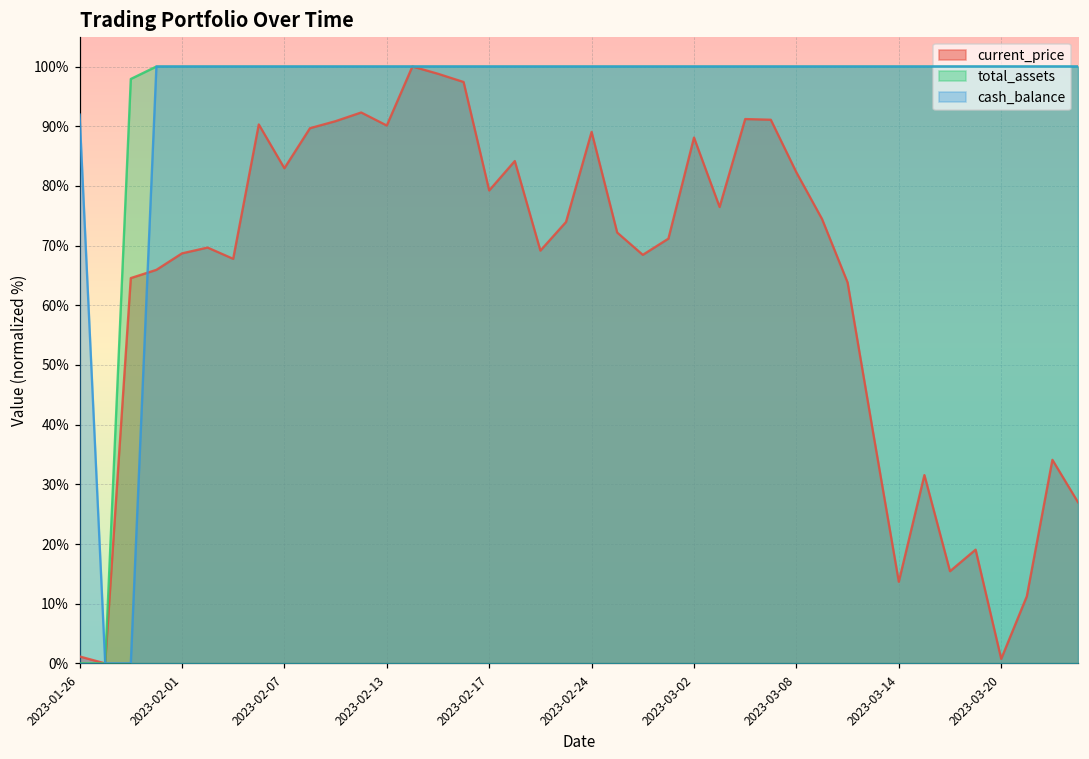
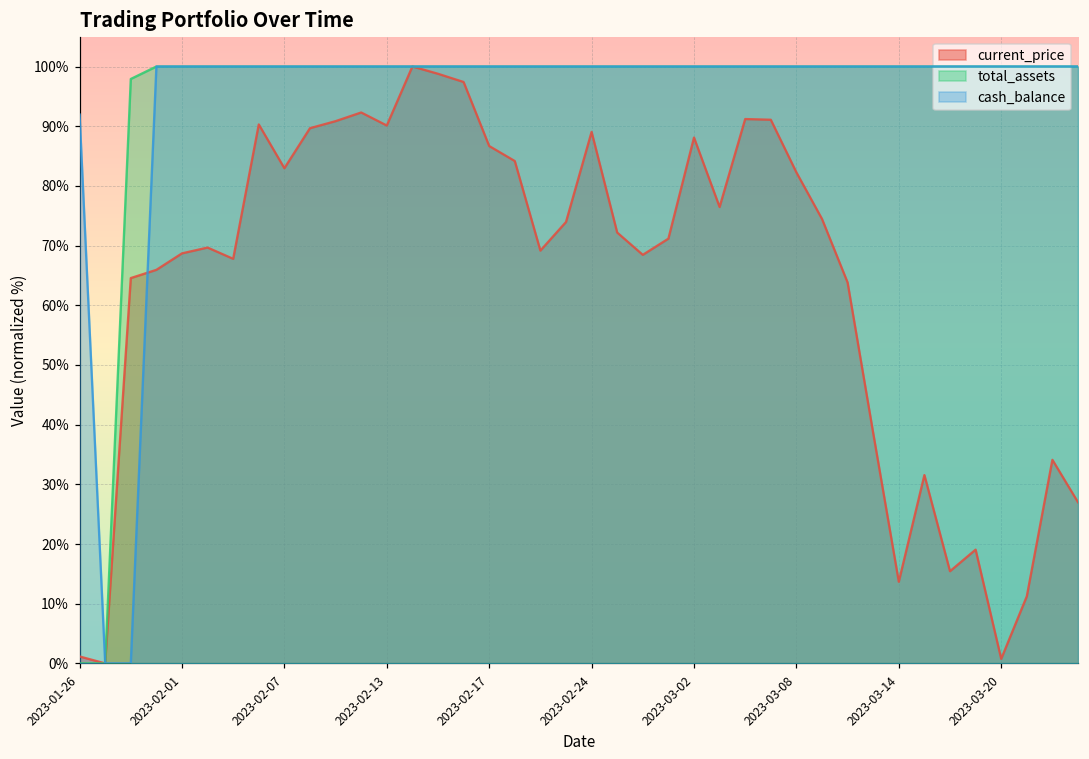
  {
    "current_price": {
      "2023-01-26": "1%",
      "2023-02-01": "69%",
      "2023-02-07": "83%",
      "2023-02-13": "90%",
-     "2023-02-17": "79%",
+     "2023-02-17": "87%",
      "2023-02-24": "89%",
      "2023-03-02": "88%",
      "2023-03-08": "82%",
      "2023-03-14": "14%",
      "2023-03-20": "1%"
    },
    "total_assets": {
      "2023-01-26": "0%"
    },
    "cash_balance": {
      "2023-01-26": "92%"
    }
  }
